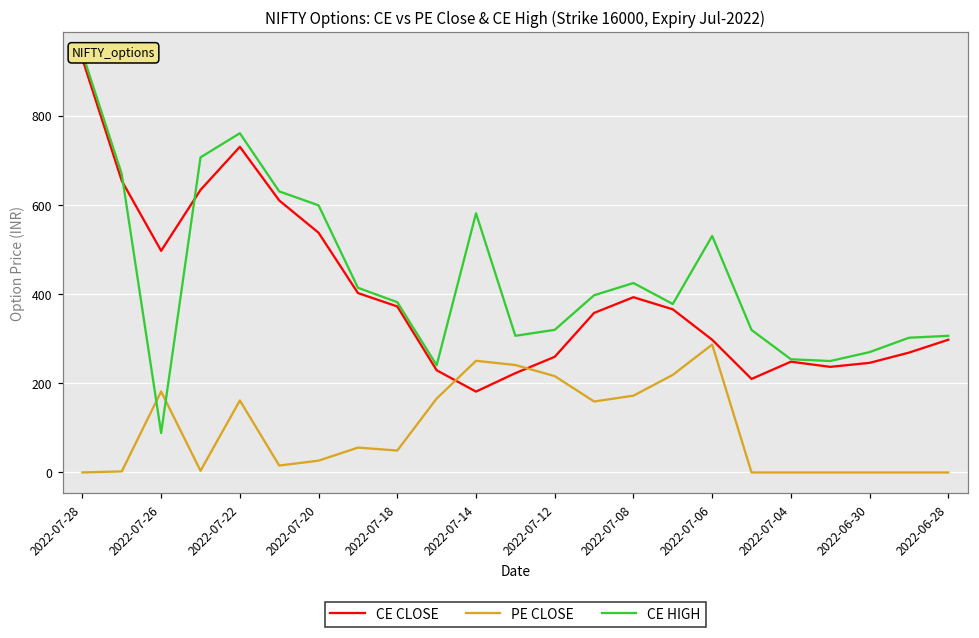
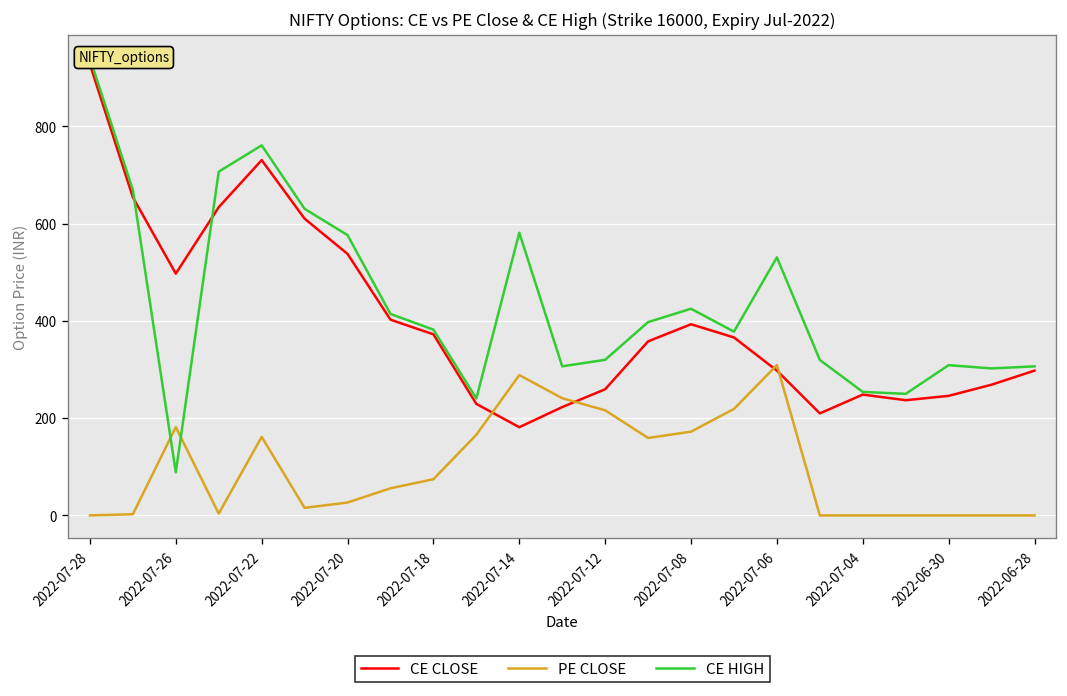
  {
    "CE CLOSE": {
      "2022-07-26": 500,
      "2022-07-22": 730,
      "2022-07-20": 540,
      "2022-07-18": 370,
      "2022-07-14": 180,
      "2022-07-12": 260,
      "2022-07-08": 390,
      "2022-07-06": 300,
      "2022-06-30": 250,
      "2022-06-28": 300
    },
    "PE CLOSE": {
      "2022-07-28": 0,
      "2022-07-26": 180,
      "2022-07-22": 160,
      "2022-07-20": 30,
-     "2022-07-18": 50,
-     "2022-07-14": 250,
+     "2022-07-18": 70,
+     "2022-07-14": 290,
      "2022-07-12": 220,
      "2022-07-08": 170,
-     "2022-07-06": 290,
+     "2022-07-06": 310,
      "2022-07-04": 0,
      "2022-06-30": 0,
      "2022-06-28": 0
    },
    "CE HIGH": {
      "2022-07-26": 90,
      "2022-07-22": 760,
-     "2022-07-20": 600,
+     "2022-07-20": 580,
      "2022-07-18": 380,
      "2022-07-14": 580,
      "2022-07-12": 320,
      "2022-07-08": 430,
      "2022-07-06": 530,
-     "2022-06-30": 270,
+     "2022-06-30": 310,
      "2022-06-28": 310
    }
  }
